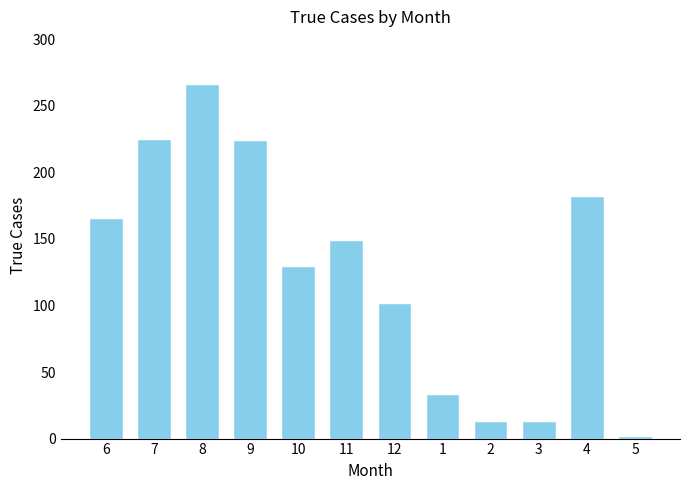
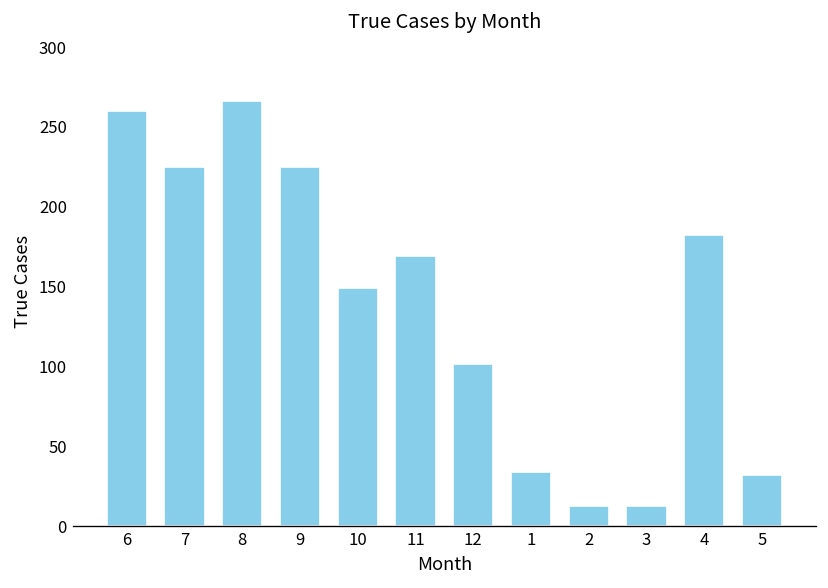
  {
-   "6": 166,
+   "6": 260,
    "7": 225,
    "8": 266,
    "9": 225,
-   "10": 130,
-   "11": 150,
+   "10": 149,
+   "11": 169,
    "12": 102,
    "1": 34,
    "2": 13,
    "3": 13,
    "4": 182,
-   "5": 2
+   "5": 32
  }
